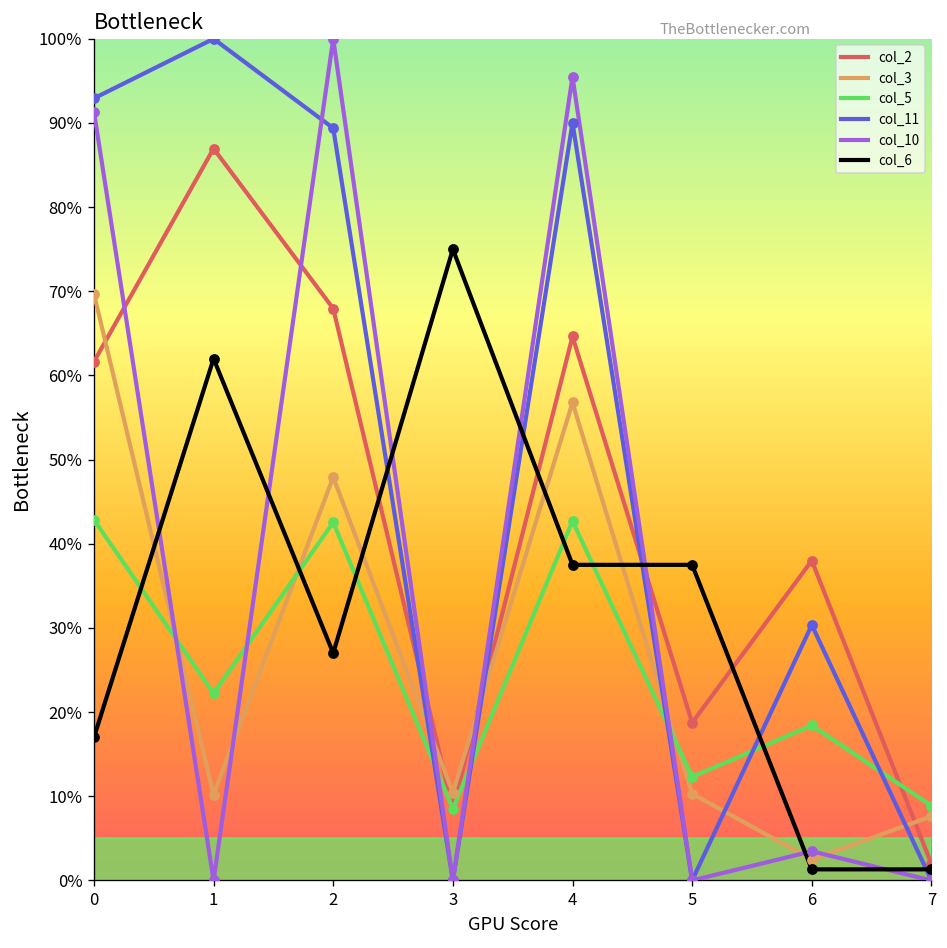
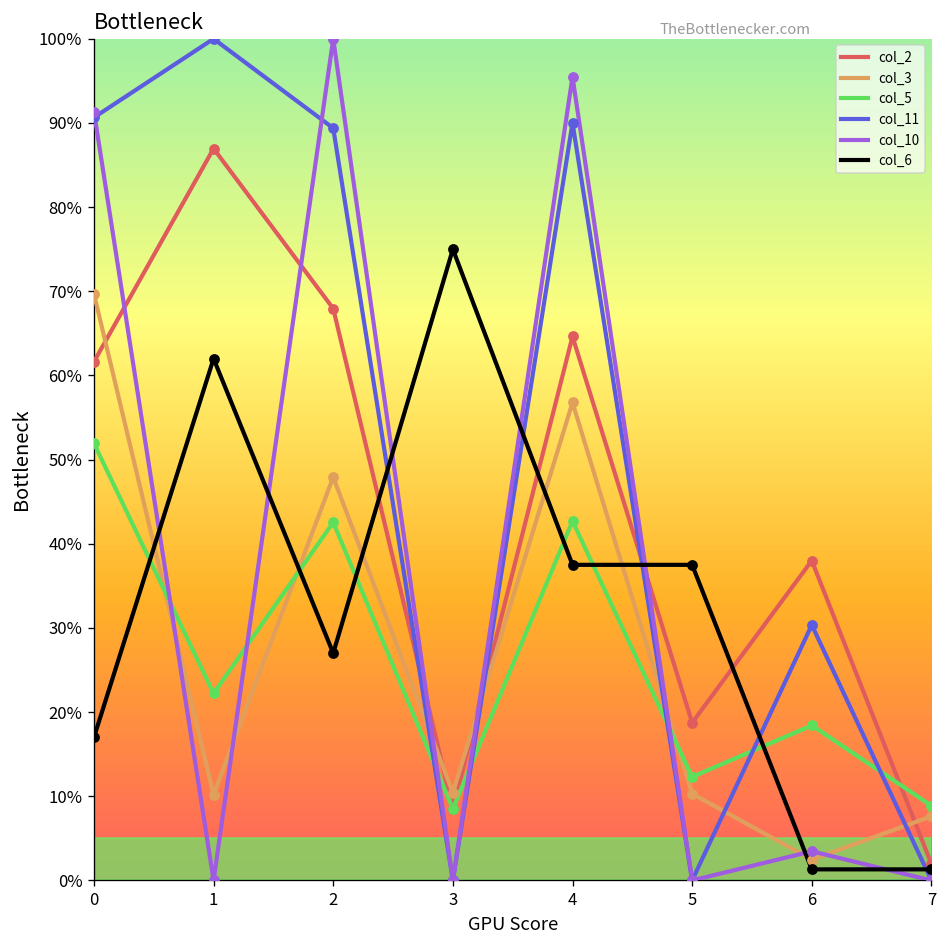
  {
    "col_2": {
      "0": "62%",
      "1": "87%",
      "2": "68%",
      "4": "65%",
      "5": "19%",
      "6": "38%"
    },
    "col_3": {
      "0": "70%",
      "1": "10%",
      "2": "48%",
      "3": "10%",
      "4": "57%",
      "5": "10%",
      "7": "8%"
    },
    "col_5": {
-     "0": "43%",
+     "0": "52%",
      "1": "22%",
      "2": "43%",
      "4": "43%",
      "5": "12%",
      "6": "18%",
      "7": "9%"
    },
    "col_11": {
-     "0": "93%",
+     "0": "91%",
      "1": "100%",
      "2": "89%",
      "4": "90%",
      "6": "30%"
    },
    "col_10": {
      "0": "91%",
      "2": "100%",
      "4": "95%"
    },
    "col_6": {
      "0": "17%",
      "1": "62%",
      "2": "27%",
      "3": "75%",
      "4": "38%",
      "5": "38%"
    }
  }
